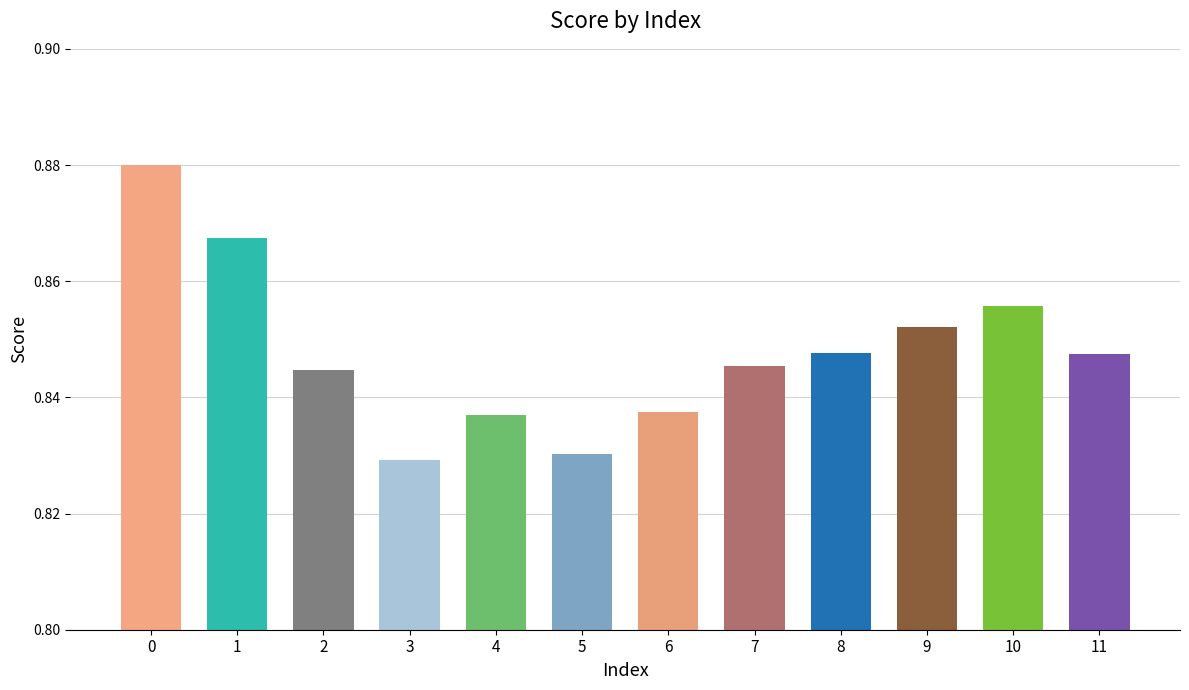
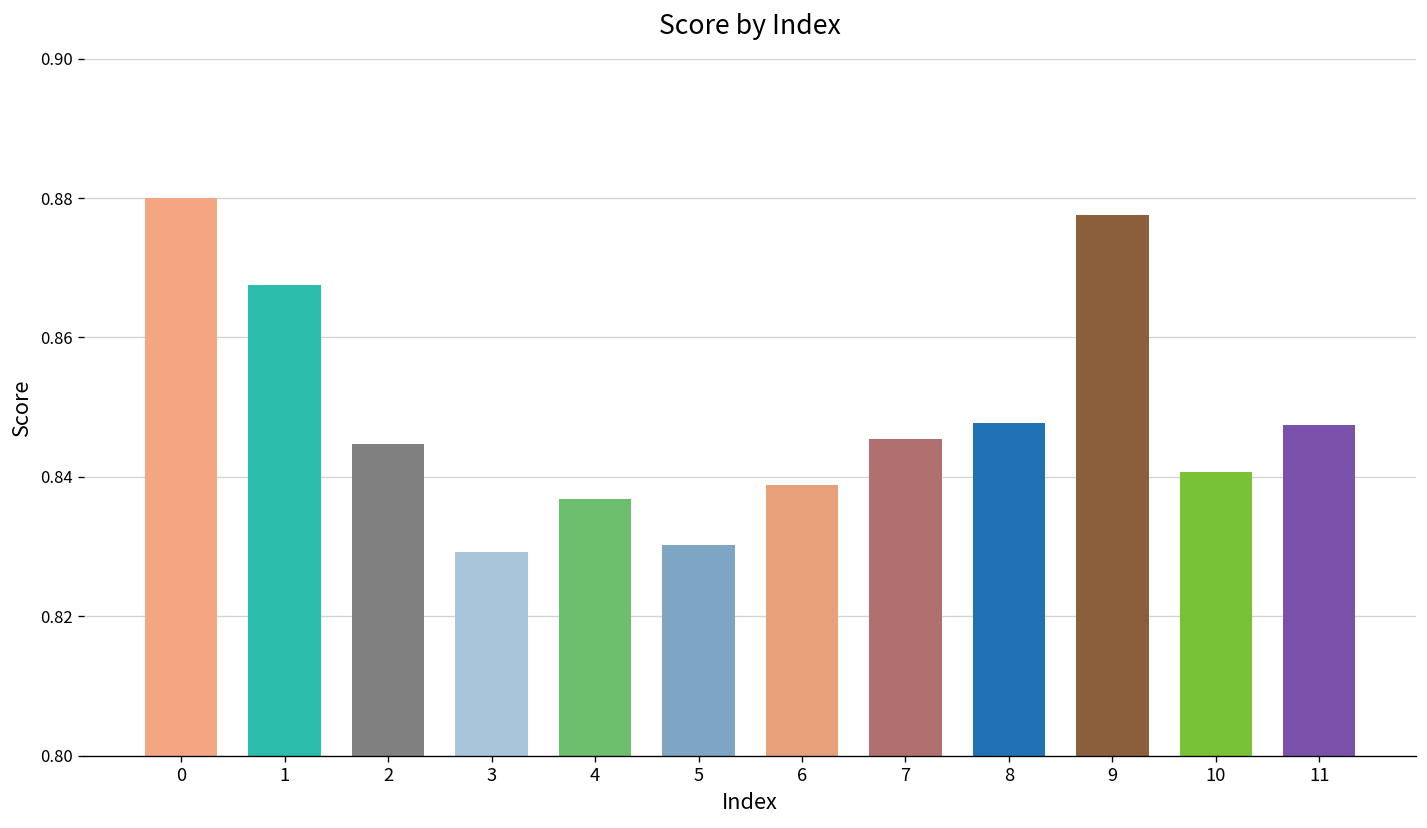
  {
    "0": 0.880,
    "1": 0.867,
    "2": 0.845,
    "3": 0.829,
    "4": 0.837,
    "5": 0.830,
-   "6": 0.837,
+   "6": 0.839,
    "7": 0.845,
    "8": 0.848,
-   "9": 0.852,
-   "10": 0.856,
+   "9": 0.878,
+   "10": 0.841,
    "11": 0.847
  }
